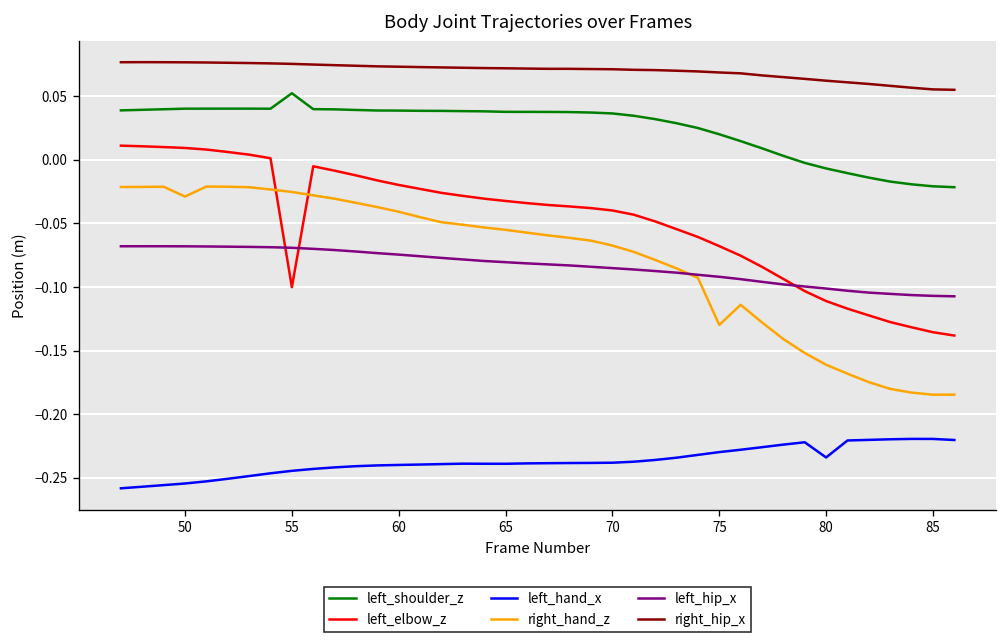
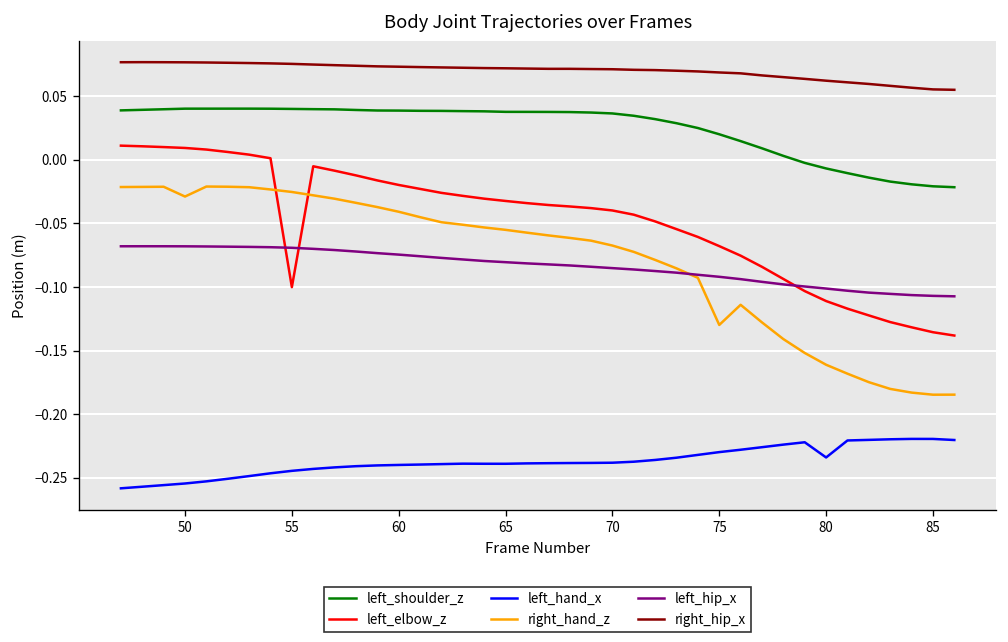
  {
    "left_shoulder_z": {
      "50": 0.040,
-     "55": 0.052,
+     "55": 0.040,
      "60": 0.039,
      "65": 0.038,
      "70": 0.036,
      "75": 0.020,
      "80": -0.007,
      "85": -0.021
    },
    "left_elbow_z": {
      "50": 0.009,
      "55": -0.100,
      "60": -0.020,
      "65": -0.032,
      "70": -0.040,
      "75": -0.068,
      "80": -0.111,
      "85": -0.136
    },
    "left_hand_x": {
      "50": -0.254,
      "55": -0.245,
      "60": -0.240,
      "65": -0.239,
      "70": -0.238,
      "75": -0.230,
      "80": -0.234,
      "85": -0.219
    },
    "right_hand_z": {
      "50": -0.029,
      "55": -0.025,
      "60": -0.041,
      "65": -0.055,
      "70": -0.067,
      "75": -0.130,
      "80": -0.161,
      "85": -0.185
    },
    "left_hip_x": {
      "50": -0.068,
      "55": -0.069,
      "60": -0.075,
      "65": -0.080,
      "70": -0.085,
      "75": -0.092,
      "80": -0.101,
      "85": -0.107
    },
    "right_hip_x": {
      "50": 0.077,
      "55": 0.075,
      "60": 0.073,
      "65": 0.072,
      "70": 0.071,
      "75": 0.069,
      "80": 0.062,
      "85": 0.055
    }
  }
